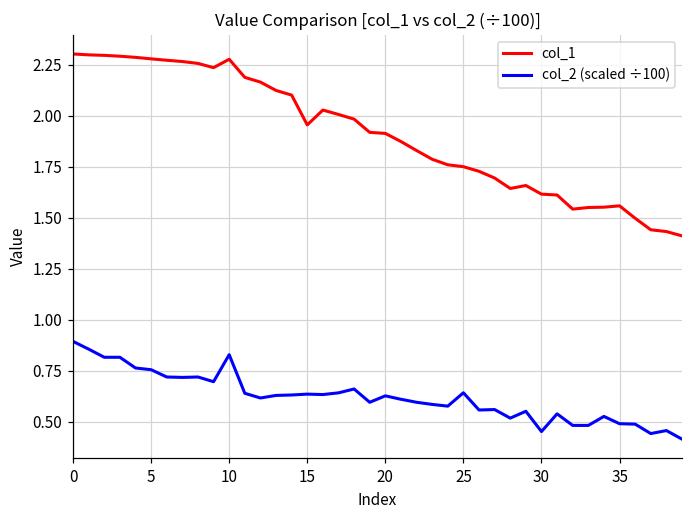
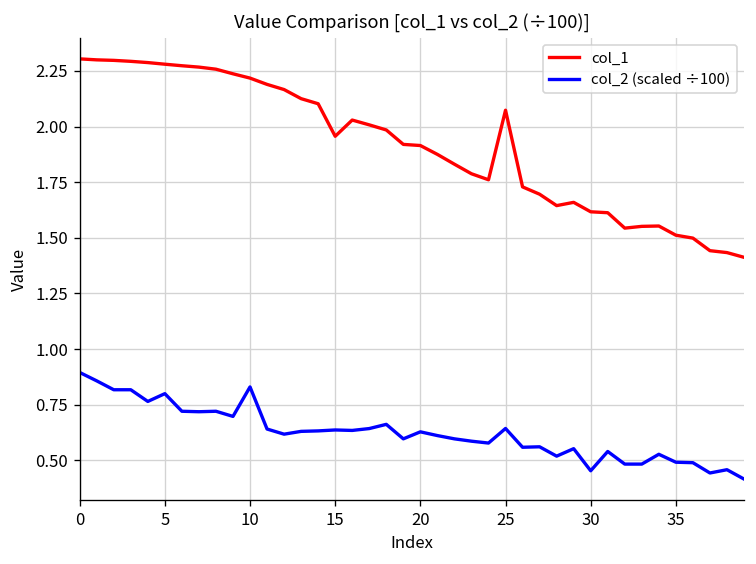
  {
    "col_1": {
      "0": 2.30,
      "5": 2.28,
-     "10": 2.28,
+     "10": 2.22,
      "15": 1.96,
      "20": 1.91,
-     "25": 1.75,
+     "25": 2.07,
      "30": 1.62,
-     "35": 1.56
+     "35": 1.51
    },
    "col_2 (scaled ÷100)": {
      "0": 0.89,
-     "5": 0.76,
+     "5": 0.80,
      "10": 0.83,
      "15": 0.64,
      "20": 0.63,
      "25": 0.64,
      "30": 0.45,
      "35": 0.49
    }
  }
